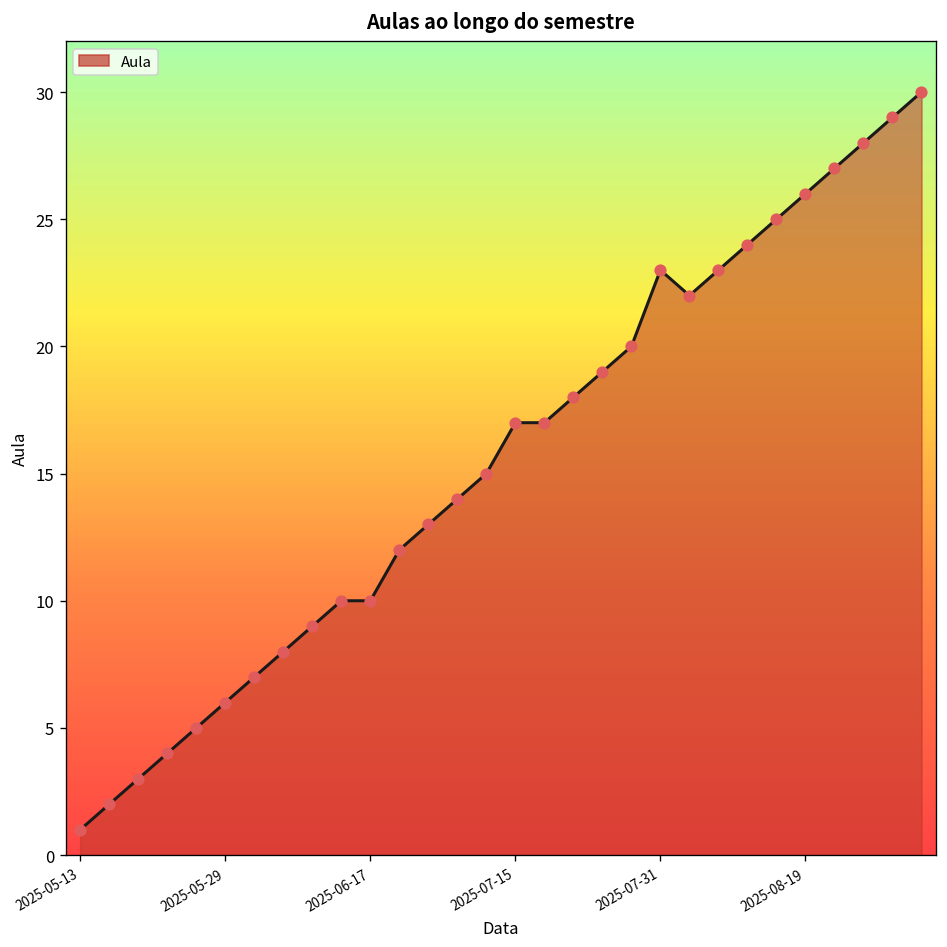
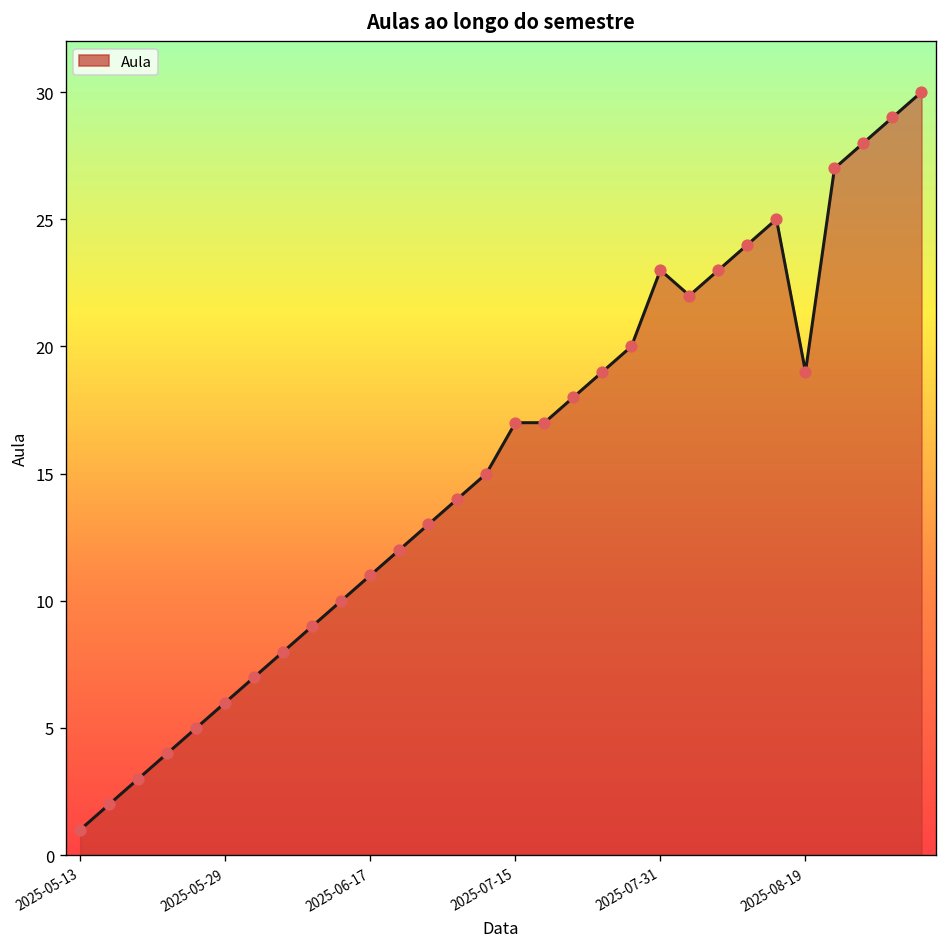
  {
    "2025-05-13": 1,
    "2025-05-29": 6,
-   "2025-06-17": 10,
+   "2025-06-17": 11,
    "2025-07-15": 17,
    "2025-07-31": 23,
-   "2025-08-19": 26
+   "2025-08-19": 19
  }
